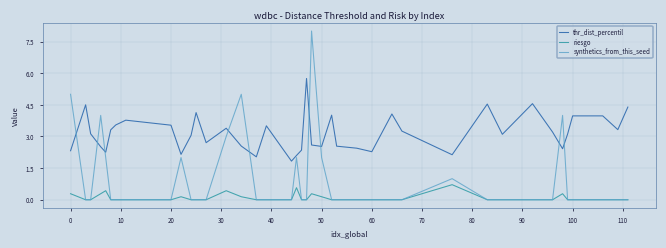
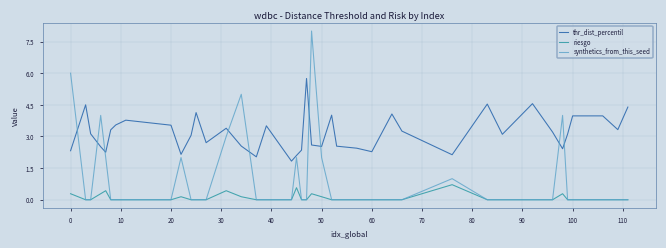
  {
    "synthetics_from_this_seed": {
-     "0": 5,
+     "0": 6,
      "50": 2
    }
  }
